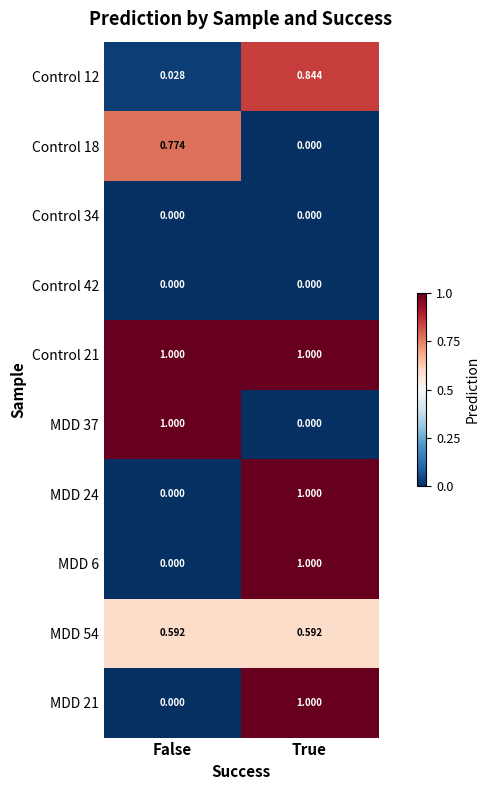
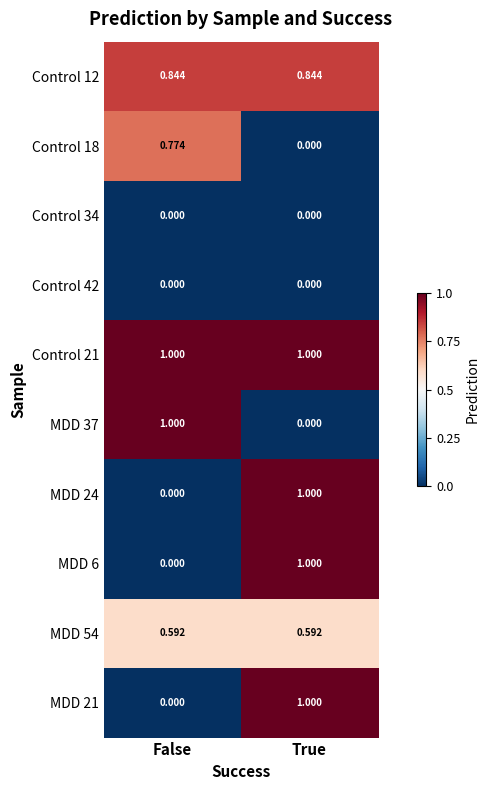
  {
    "Control 12": {
-     "False": 0.028,
+     "False": 0.844,
      "True": 0.844
    },
    "Control 18": {
      "False": 0.774,
      "True": 0.000
    },
    "Control 34": {
      "False": 0.000,
      "True": 0.000
    },
    "Control 42": {
      "False": 0.000,
      "True": 0.000
    },
    "Control 21": {
      "False": 1.000,
      "True": 1.000
    },
    "MDD 37": {
      "False": 1.000,
      "True": 0.000
    },
    "MDD 24": {
      "False": 0.000,
      "True": 1.000
    },
    "MDD 6": {
      "False": 0.000,
      "True": 1.000
    },
    "MDD 54": {
      "False": 0.592,
      "True": 0.592
    },
    "MDD 21": {
      "False": 0.000,
      "True": 1.000
    }
  }
